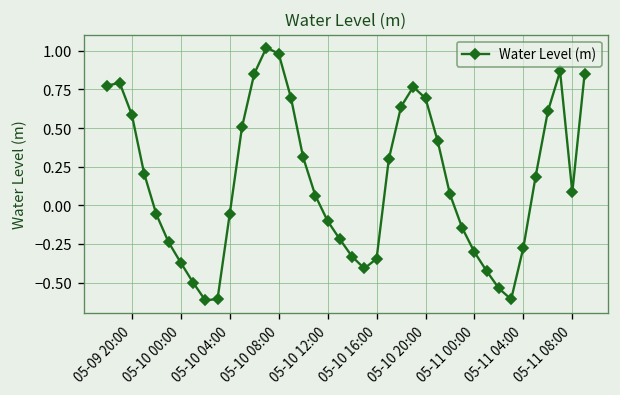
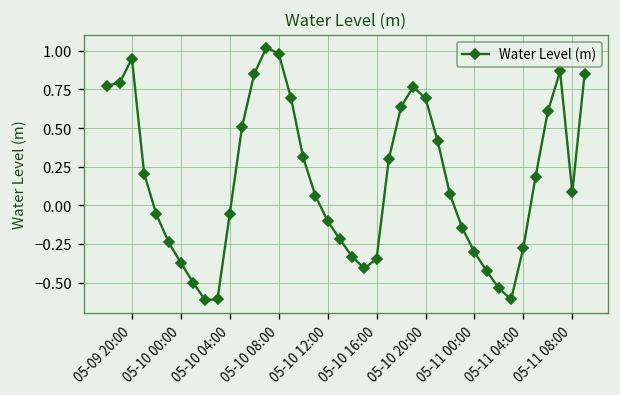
  {
-   "05-09 20:00": 0.58,
+   "05-09 20:00": 0.95,
    "05-10 00:00": -0.37,
    "05-10 04:00": -0.05,
    "05-10 08:00": 0.98,
    "05-10 12:00": -0.10,
    "05-10 16:00": -0.35,
    "05-10 20:00": 0.69,
    "05-11 00:00": -0.30,
    "05-11 04:00": -0.27,
    "05-11 08:00": 0.08
  }
